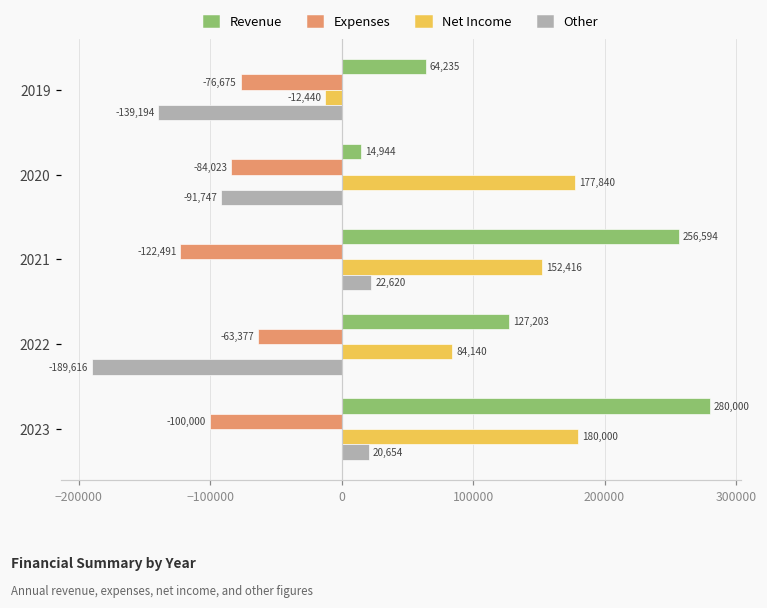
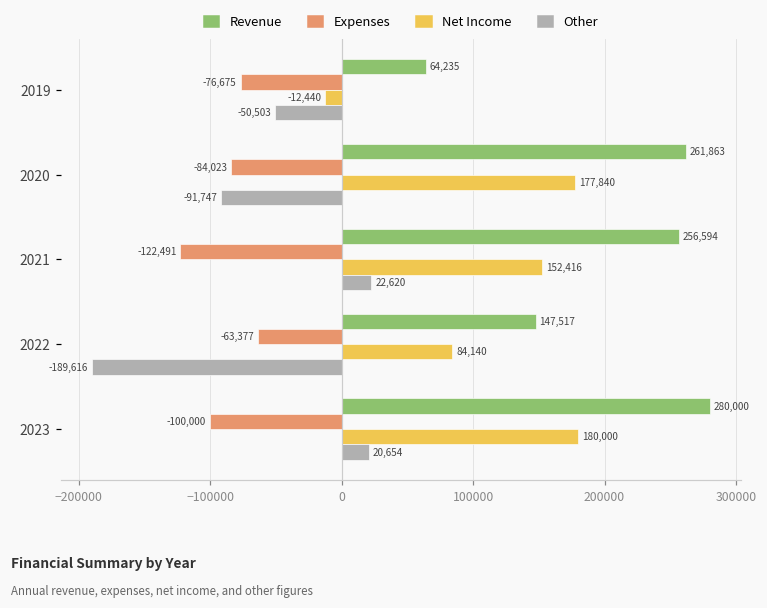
  {
    "Revenue": {
      "2019": "64,235",
-     "2020": "14,944",
+     "2020": "261,863",
      "2021": "256,594",
-     "2022": "127,203",
+     "2022": "147,517",
      "2023": "280,000"
    },
    "Other": {
-     "2019": "-139,194",
+     "2019": "-50,503",
      "2020": "-91,747",
      "2021": "22,620",
      "2022": "-189,616",
      "2023": "20,654"
    }
  }
